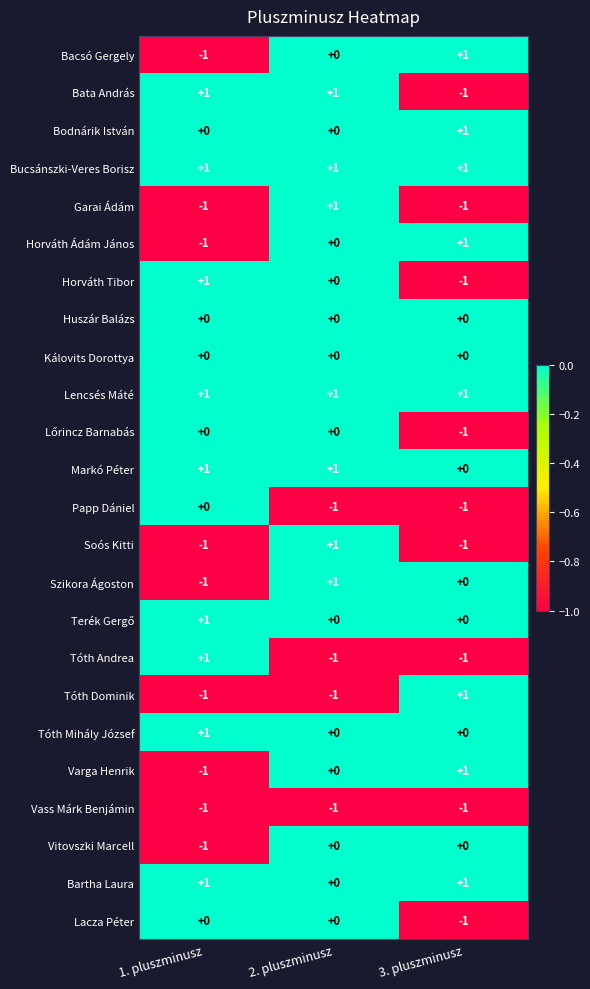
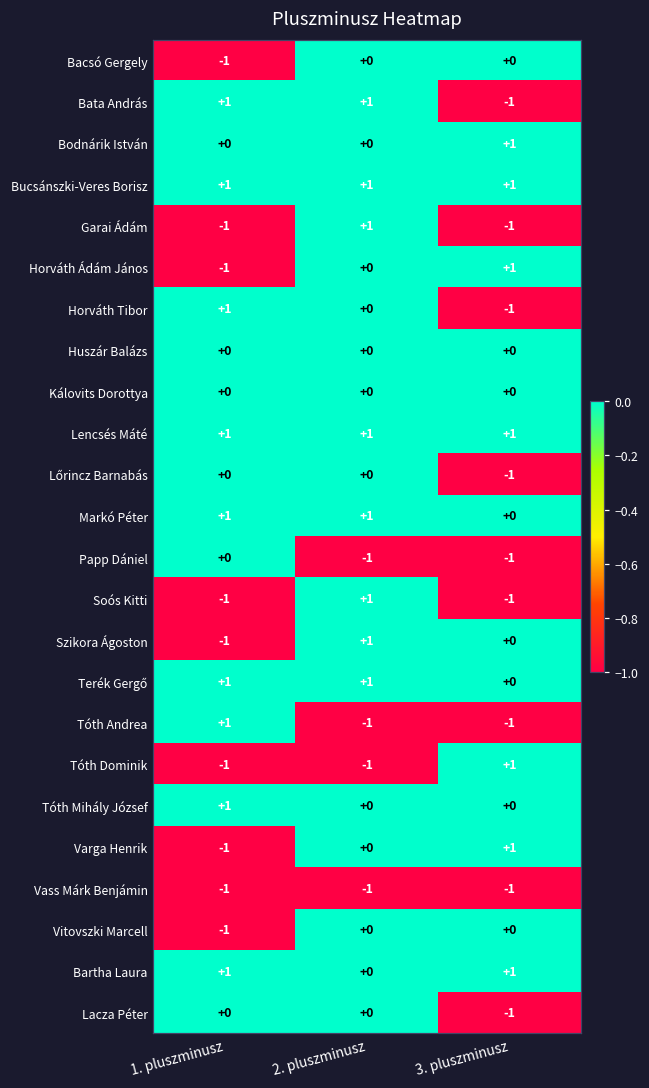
  {
    "Bacsó Gergely": {
      "1. pluszminusz": "-1",
      "2. pluszminusz": "+0",
-     "3. pluszminusz": "+1"
+     "3. pluszminusz": "+0"
    },
    "Bata András": {
      "1. pluszminusz": "+1",
      "2. pluszminusz": "+1",
      "3. pluszminusz": "-1"
    },
    "Bodnárik István": {
      "1. pluszminusz": "+0",
      "2. pluszminusz": "+0",
      "3. pluszminusz": "+1"
    },
    "Bucsánszki-Veres Borisz": {
      "1. pluszminusz": "+1",
      "2. pluszminusz": "+1",
      "3. pluszminusz": "+1"
    },
    "Garai Ádám": {
      "1. pluszminusz": "-1",
      "2. pluszminusz": "+1",
      "3. pluszminusz": "-1"
    },
    "Horváth Ádám János": {
      "1. pluszminusz": "-1",
      "2. pluszminusz": "+0",
      "3. pluszminusz": "+1"
    },
    "Horváth Tibor": {
      "1. pluszminusz": "+1",
      "2. pluszminusz": "+0",
      "3. pluszminusz": "-1"
    },
    "Huszár Balázs": {
      "1. pluszminusz": "+0",
      "2. pluszminusz": "+0",
      "3. pluszminusz": "+0"
    },
    "Kálovits Dorottya": {
      "1. pluszminusz": "+0",
      "2. pluszminusz": "+0",
      "3. pluszminusz": "+0"
    },
    "Lencsés Máté": {
      "1. pluszminusz": "+1",
      "2. pluszminusz": "+1",
      "3. pluszminusz": "+1"
    },
    "Lőrincz Barnabás": {
      "1. pluszminusz": "+0",
      "2. pluszminusz": "+0",
      "3. pluszminusz": "-1"
    },
    "Markó Péter": {
      "1. pluszminusz": "+1",
      "2. pluszminusz": "+1",
      "3. pluszminusz": "+0"
    },
    "Papp Dániel": {
      "1. pluszminusz": "+0",
      "2. pluszminusz": "-1",
      "3. pluszminusz": "-1"
    },
    "Soós Kitti": {
      "1. pluszminusz": "-1",
      "2. pluszminusz": "+1",
      "3. pluszminusz": "-1"
    },
    "Szikora Ágoston": {
      "1. pluszminusz": "-1",
      "2. pluszminusz": "+1",
      "3. pluszminusz": "+0"
    },
    "Terék Gergő": {
      "1. pluszminusz": "+1",
-     "2. pluszminusz": "+0",
+     "2. pluszminusz": "+1",
      "3. pluszminusz": "+0"
    },
    "Tóth Andrea": {
      "1. pluszminusz": "+1",
      "2. pluszminusz": "-1",
      "3. pluszminusz": "-1"
    },
    "Tóth Dominik": {
      "1. pluszminusz": "-1",
      "2. pluszminusz": "-1",
      "3. pluszminusz": "+1"
    },
    "Tóth Mihály József": {
      "1. pluszminusz": "+1",
      "2. pluszminusz": "+0",
      "3. pluszminusz": "+0"
    },
    "Varga Henrik": {
      "1. pluszminusz": "-1",
      "2. pluszminusz": "+0",
      "3. pluszminusz": "+1"
    },
    "Vass Márk Benjámin": {
      "1. pluszminusz": "-1",
      "2. pluszminusz": "-1",
      "3. pluszminusz": "-1"
    },
    "Vitovszki Marcell": {
      "1. pluszminusz": "-1",
      "2. pluszminusz": "+0",
      "3. pluszminusz": "+0"
    },
    "Bartha Laura": {
      "1. pluszminusz": "+1",
      "2. pluszminusz": "+0",
      "3. pluszminusz": "+1"
    },
    "Lacza Péter": {
      "1. pluszminusz": "+0",
      "2. pluszminusz": "+0",
      "3. pluszminusz": "-1"
    }
  }
